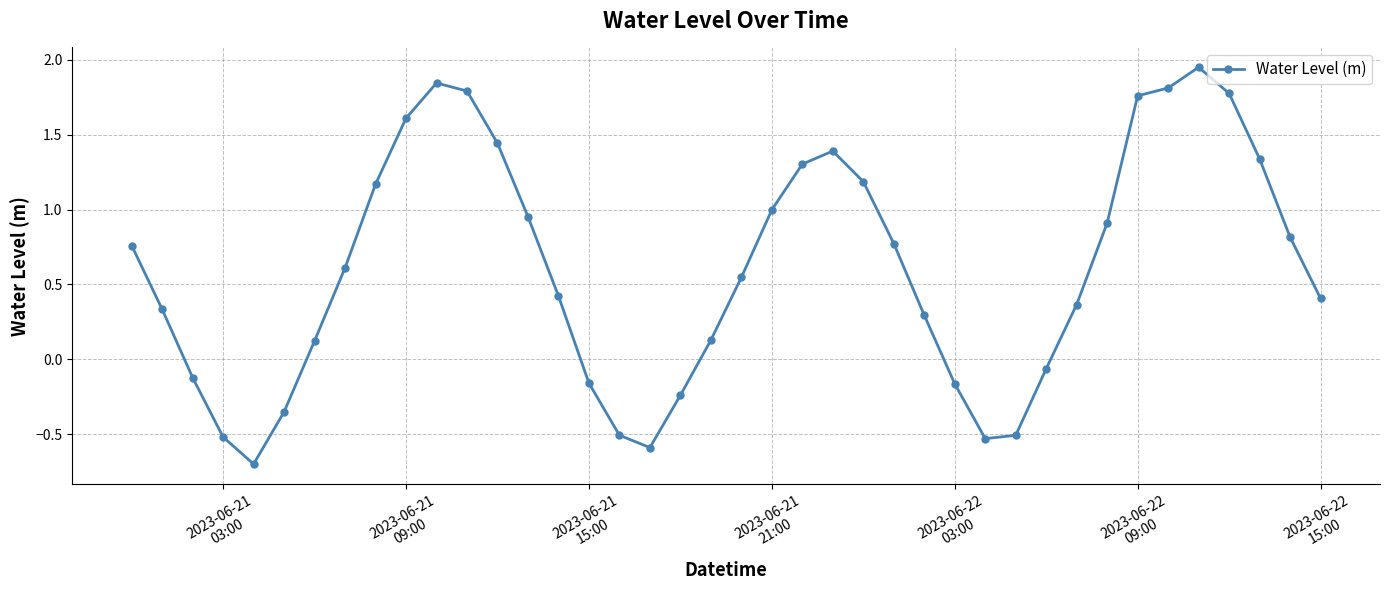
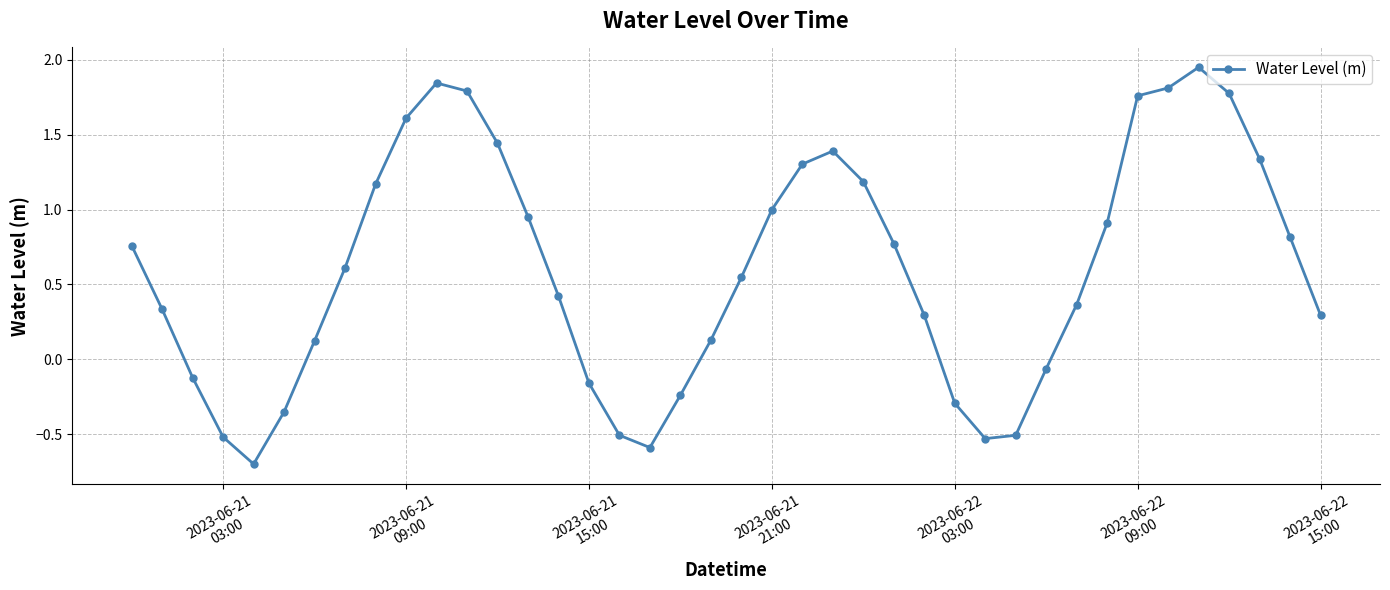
  {
    "2023-06-21 03:00": -0.52,
    "2023-06-21 09:00": 1.61,
    "2023-06-21 15:00": -0.16,
    "2023-06-21 21:00": 1.00,
-   "2023-06-22 03:00": -0.16,
+   "2023-06-22 03:00": -0.29,
    "2023-06-22 09:00": 1.76,
-   "2023-06-22 15:00": 0.41
+   "2023-06-22 15:00": 0.29
  }
